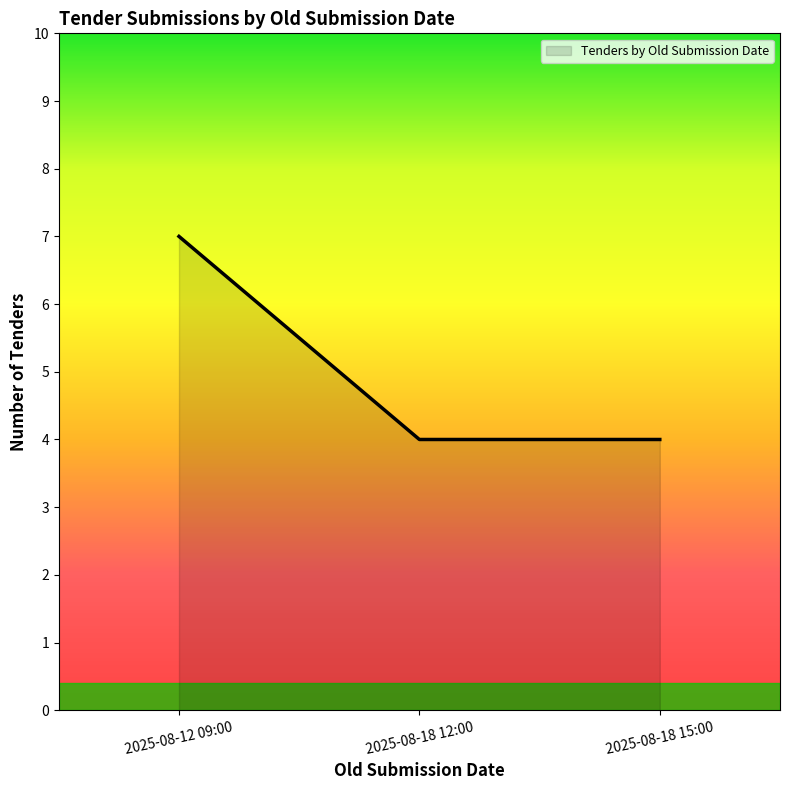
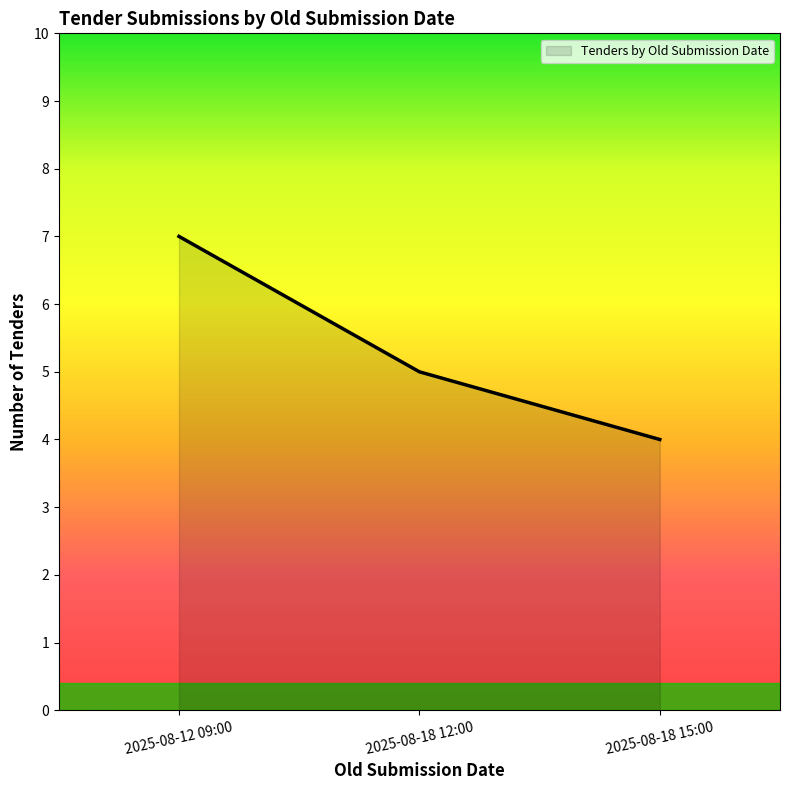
  {
    "2025-08-12 09:00": 7,
-   "2025-08-18 12:00": 4,
+   "2025-08-18 12:00": 5,
    "2025-08-18 15:00": 4
  }
